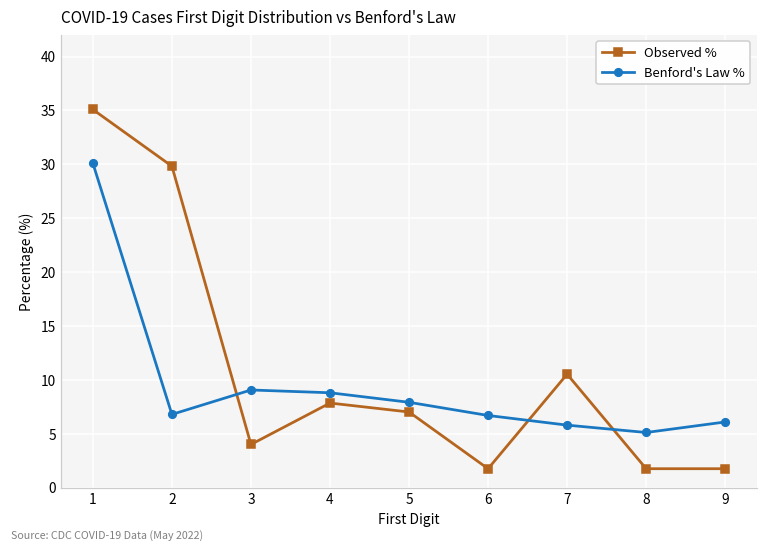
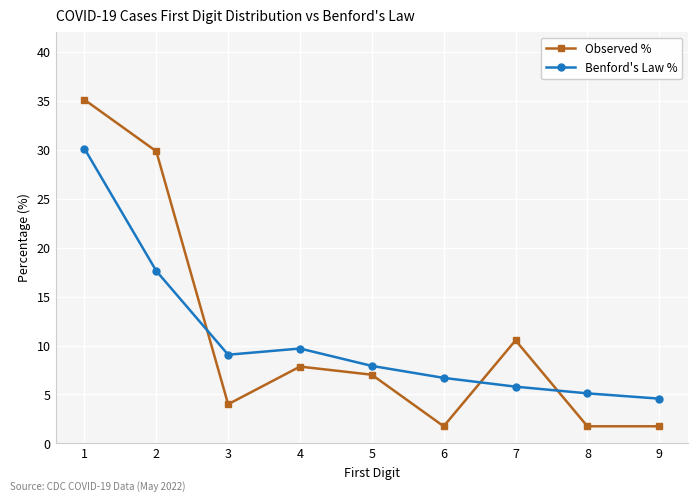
  {
    "Observed %": {
      "1": 35,
      "2": 30,
      "3": 4,
      "4": 8,
      "5": 7,
      "6": 2,
      "7": 11,
      "8": 2,
      "9": 2
    },
    "Benford's Law %": {
      "1": 30,
-     "2": 7,
+     "2": 18,
      "3": 9,
-     "4": 9,
+     "4": 10,
      "5": 8,
      "6": 7,
      "7": 6,
      "8": 5,
-     "9": 6
+     "9": 5
    }
  }
